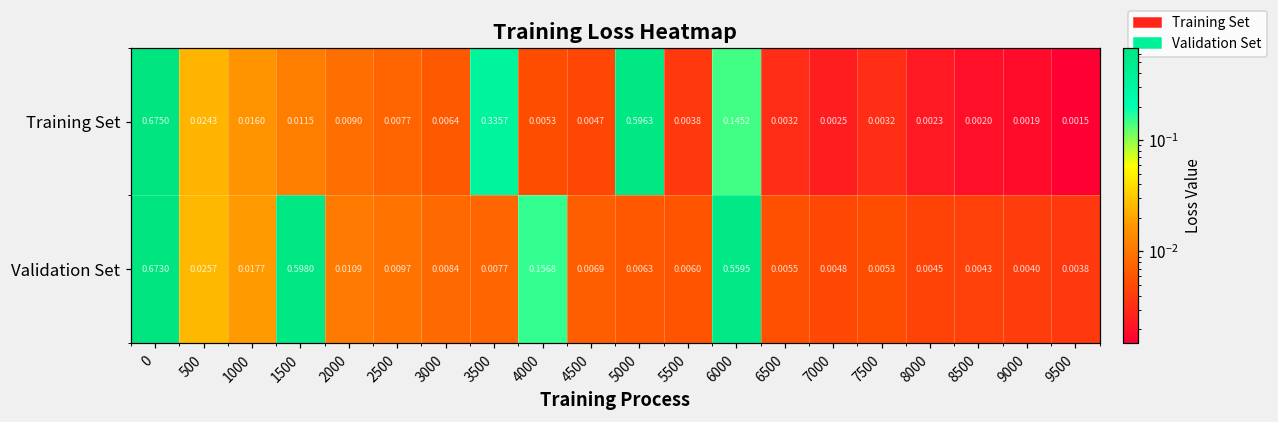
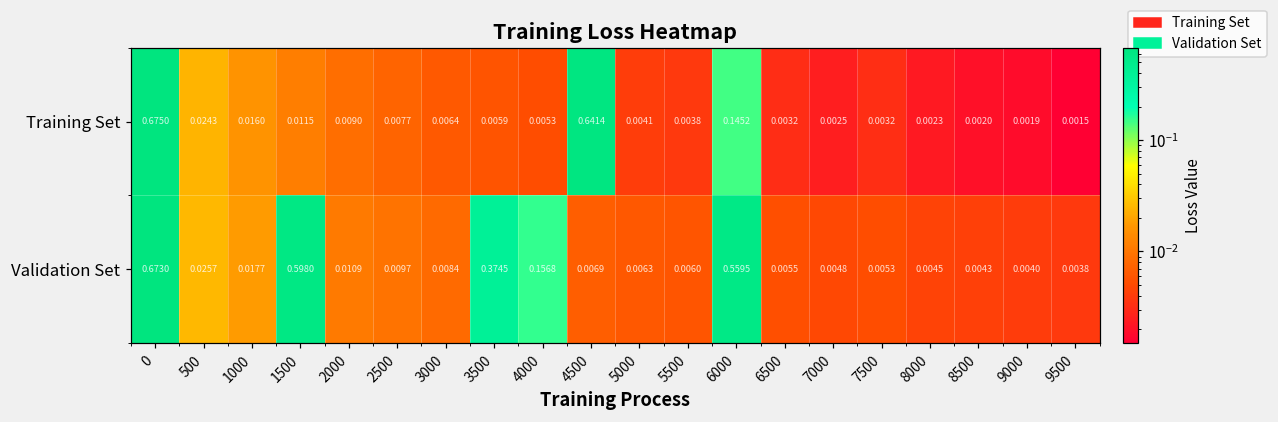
  {
    "Training Set": {
      "0": 0.6750,
      "500": 0.0243,
      "1000": 0.0160,
      "1500": 0.0115,
      "2000": 0.0090,
      "2500": 0.0077,
      "3000": 0.0064,
-     "3500": 0.3357,
+     "3500": 0.0059,
      "4000": 0.0053,
-     "4500": 0.0047,
-     "5000": 0.5963,
+     "4500": 0.6414,
+     "5000": 0.0041,
      "5500": 0.0038,
      "6000": 0.1452,
      "6500": 0.0032,
      "7000": 0.0025,
      "7500": 0.0032,
      "8000": 0.0023,
      "8500": 0.0020,
      "9000": 0.0019,
      "9500": 0.0015
    },
    "Validation Set": {
      "0": 0.6730,
      "500": 0.0257,
      "1000": 0.0177,
      "1500": 0.5980,
      "2000": 0.0109,
      "2500": 0.0097,
      "3000": 0.0084,
-     "3500": 0.0077,
+     "3500": 0.3745,
      "4000": 0.1568,
      "4500": 0.0069,
      "5000": 0.0063,
      "5500": 0.0060,
      "6000": 0.5595,
      "6500": 0.0055,
      "7000": 0.0048,
      "7500": 0.0053,
      "8000": 0.0045,
      "8500": 0.0043,
      "9000": 0.0040,
      "9500": 0.0038
    }
  }
